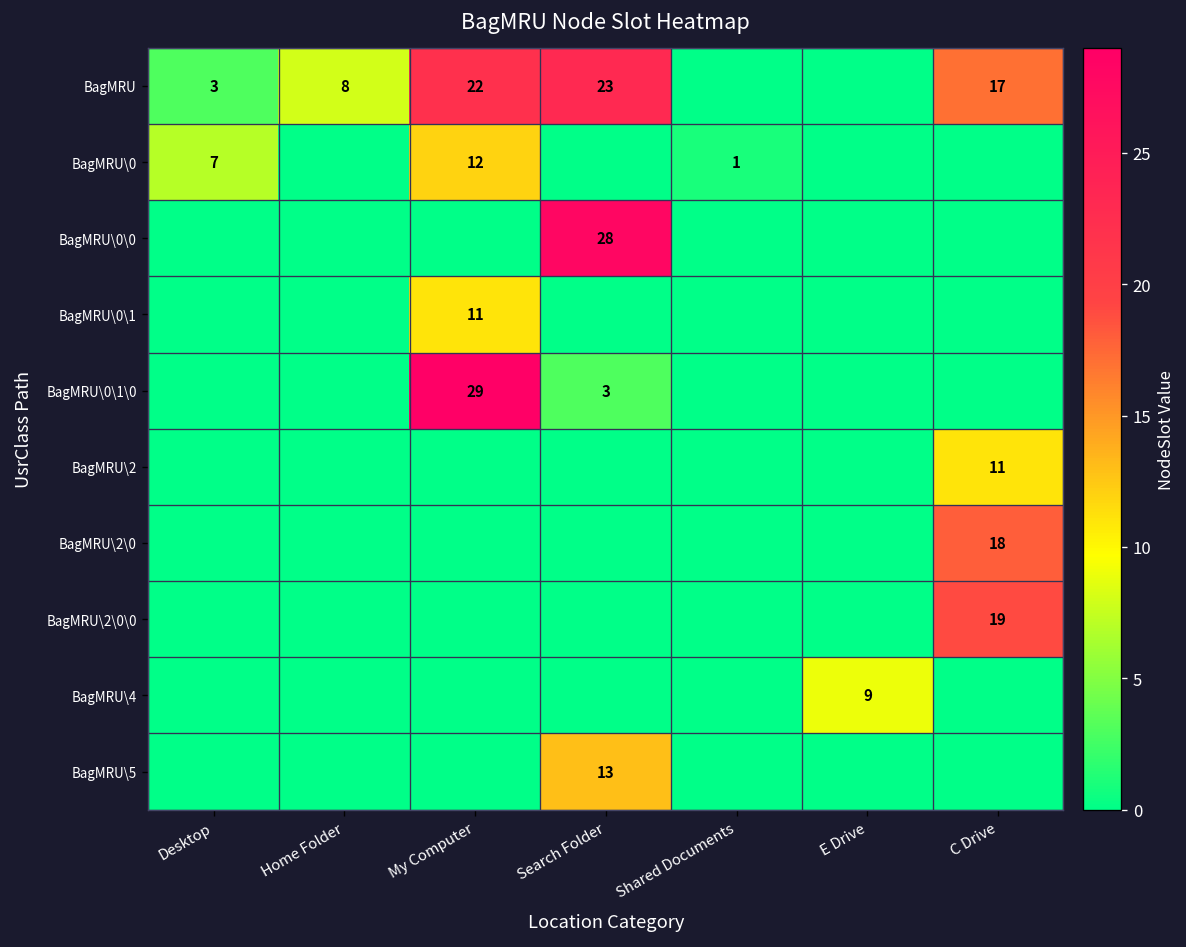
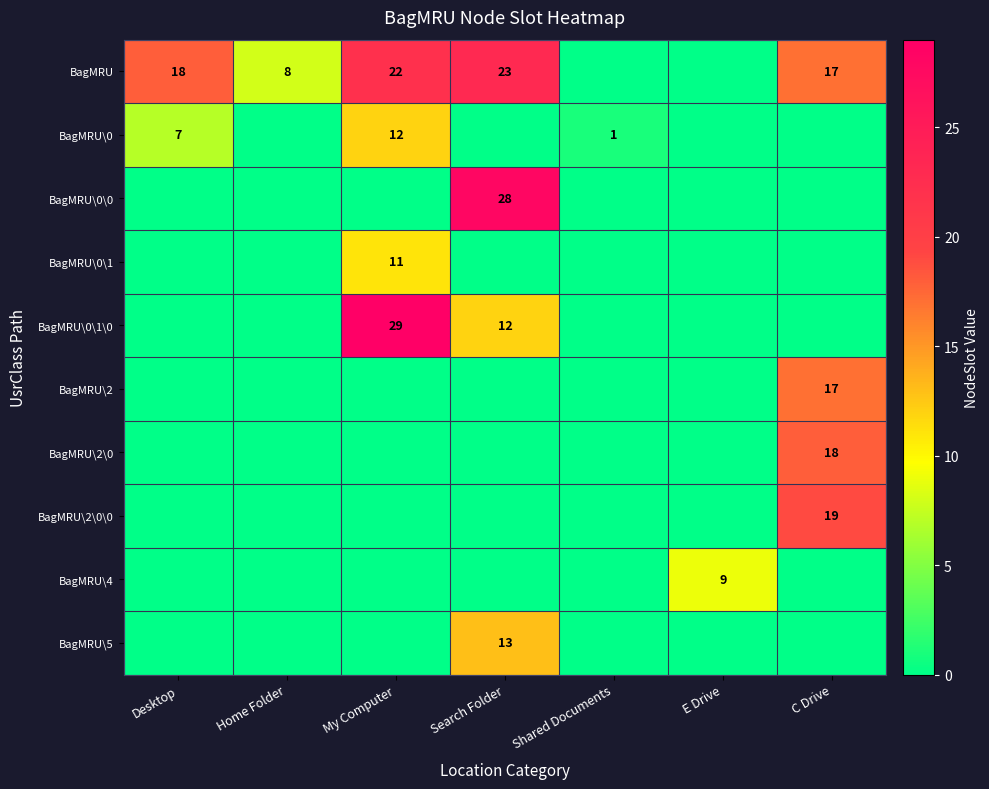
  {
    "BagMRU": {
-     "Desktop": 3,
+     "Desktop": 18,
      "Home Folder": 8,
      "My Computer": 22,
      "Search Folder": 23,
      "C Drive": 17
    },
    "BagMRU\\0": {
      "Desktop": 7,
      "My Computer": 12,
      "Shared Documents": 1
    },
    "BagMRU\\0\\0": {
      "Search Folder": 28
    },
    "BagMRU\\0\\1": {
      "My Computer": 11
    },
    "BagMRU\\0\\1\\0": {
      "My Computer": 29,
-     "Search Folder": 3
+     "Search Folder": 12
    },
    "BagMRU\\2": {
-     "C Drive": 11
+     "C Drive": 17
    },
    "BagMRU\\2\\0": {
      "C Drive": 18
    },
    "BagMRU\\2\\0\\0": {
      "C Drive": 19
    },
    "BagMRU\\4": {
      "E Drive": 9
    },
    "BagMRU\\5": {
      "Search Folder": 13
    }
  }
